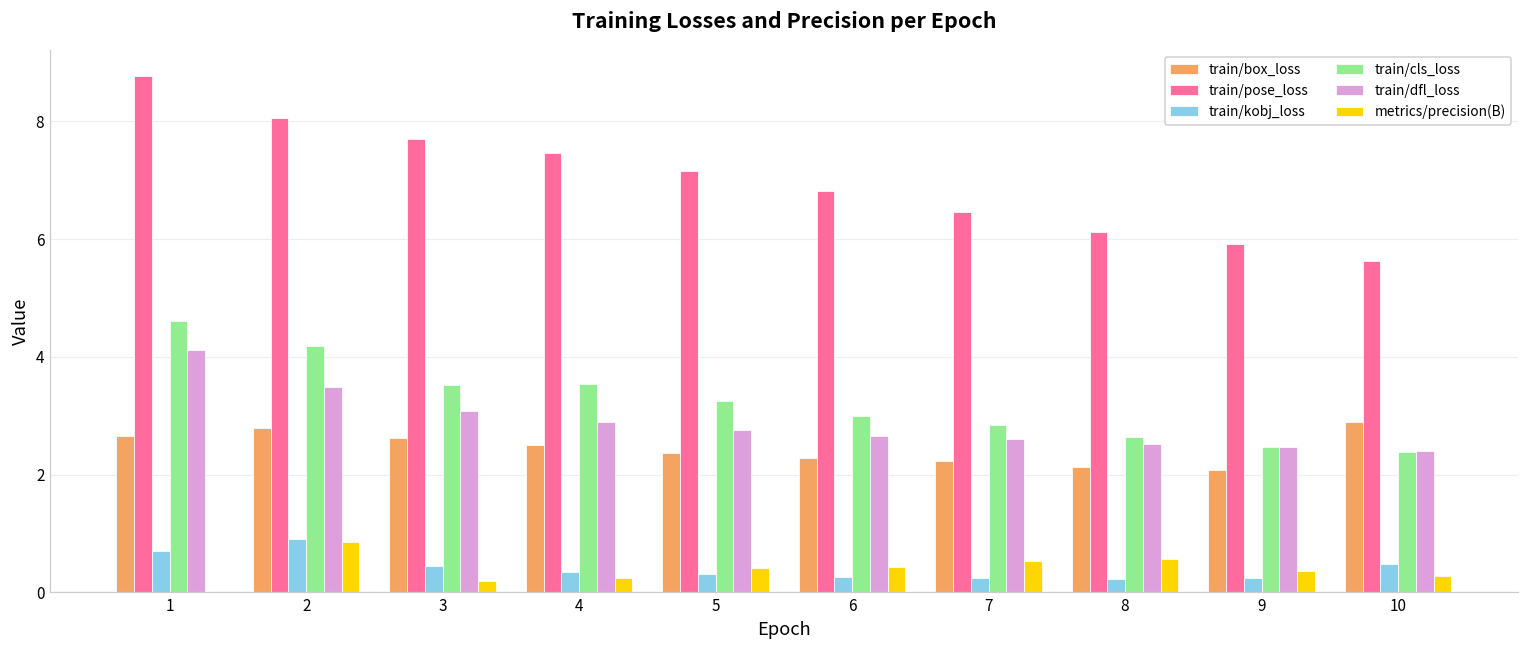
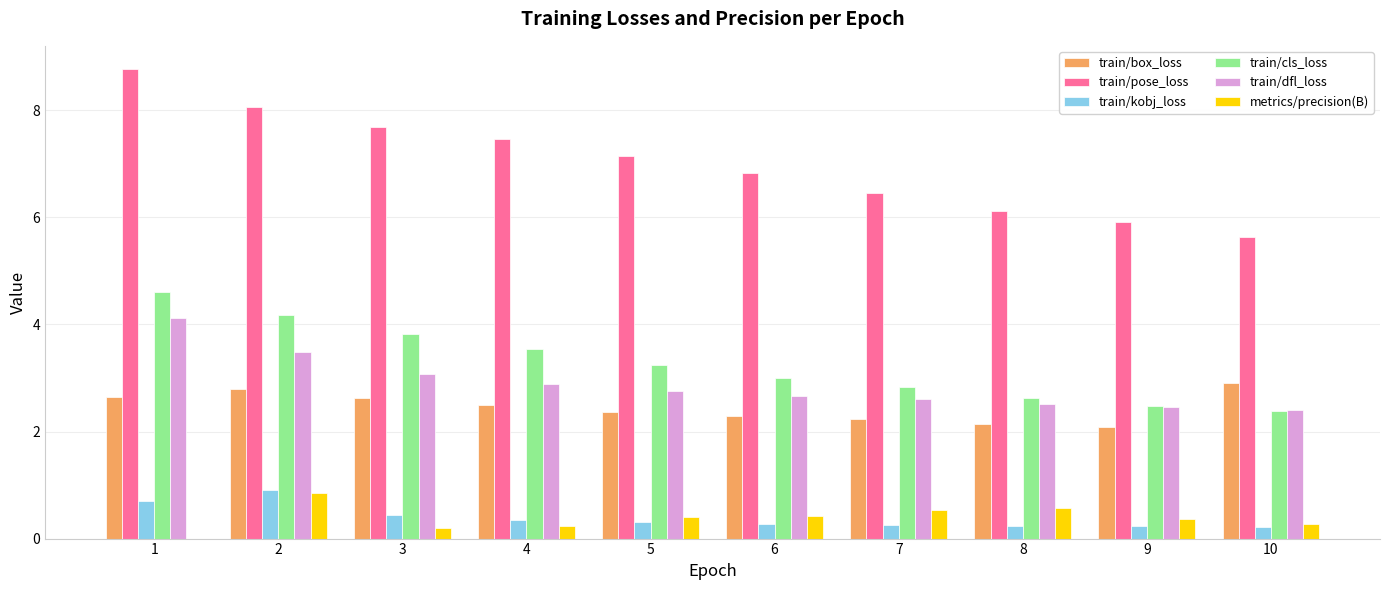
  {
    "train/box_loss": {
      "1": 2.7,
      "2": 2.8,
      "3": 2.6,
      "4": 2.5,
      "5": 2.4,
      "6": 2.3,
      "7": 2.2,
      "8": 2.1,
      "9": 2.1,
      "10": 2.9
    },
    "train/pose_loss": {
      "1": 8.8,
      "2": 8.1,
      "3": 7.7,
      "4": 7.5,
      "5": 7.2,
      "6": 6.8,
      "7": 6.5,
      "8": 6.1,
      "9": 5.9,
      "10": 5.6
    },
    "train/kobj_loss": {
      "1": 0.7,
      "2": 0.9,
      "3": 0.4,
      "4": 0.4,
      "5": 0.3,
      "6": 0.3,
      "7": 0.3,
      "8": 0.2,
      "9": 0.2,
-     "10": 0.5
+     "10": 0.2
    },
    "train/cls_loss": {
      "1": 4.6,
      "2": 4.2,
-     "3": 3.5,
+     "3": 3.8,
      "4": 3.5,
      "5": 3.2,
      "6": 3.0,
      "7": 2.8,
      "8": 2.6,
      "9": 2.5,
      "10": 2.4
    },
    "train/dfl_loss": {
      "1": 4.1,
      "2": 3.5,
      "3": 3.1,
      "4": 2.9,
      "5": 2.8,
      "6": 2.7,
      "7": 2.6,
      "8": 2.5,
      "9": 2.5,
      "10": 2.4
    },
    "metrics/precision(B)": {
      "2": 0.9,
      "3": 0.2,
      "4": 0.2,
      "5": 0.4,
      "6": 0.4,
      "7": 0.5,
      "8": 0.6,
      "9": 0.4,
      "10": 0.3
    }
  }
